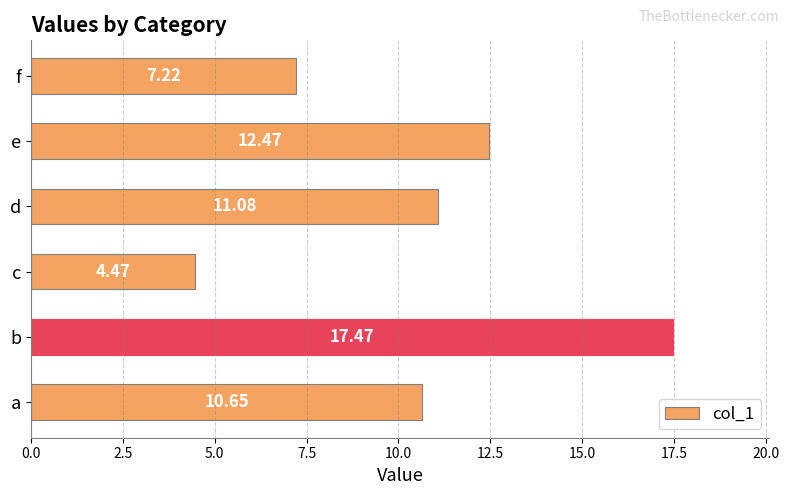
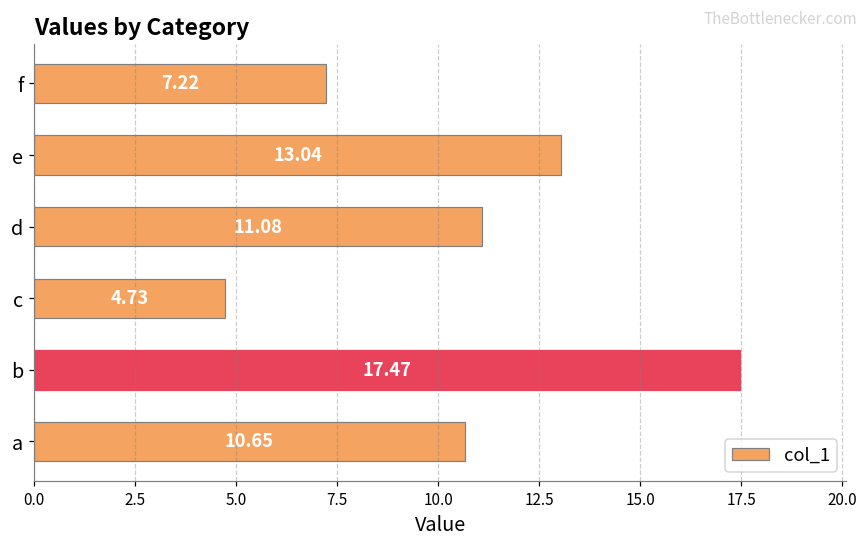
  {
    "f": 7.22,
-   "e": 12.47,
+   "e": 13.04,
    "d": 11.08,
-   "c": 4.47,
+   "c": 4.73,
    "b": 17.47,
    "a": 10.65
  }
